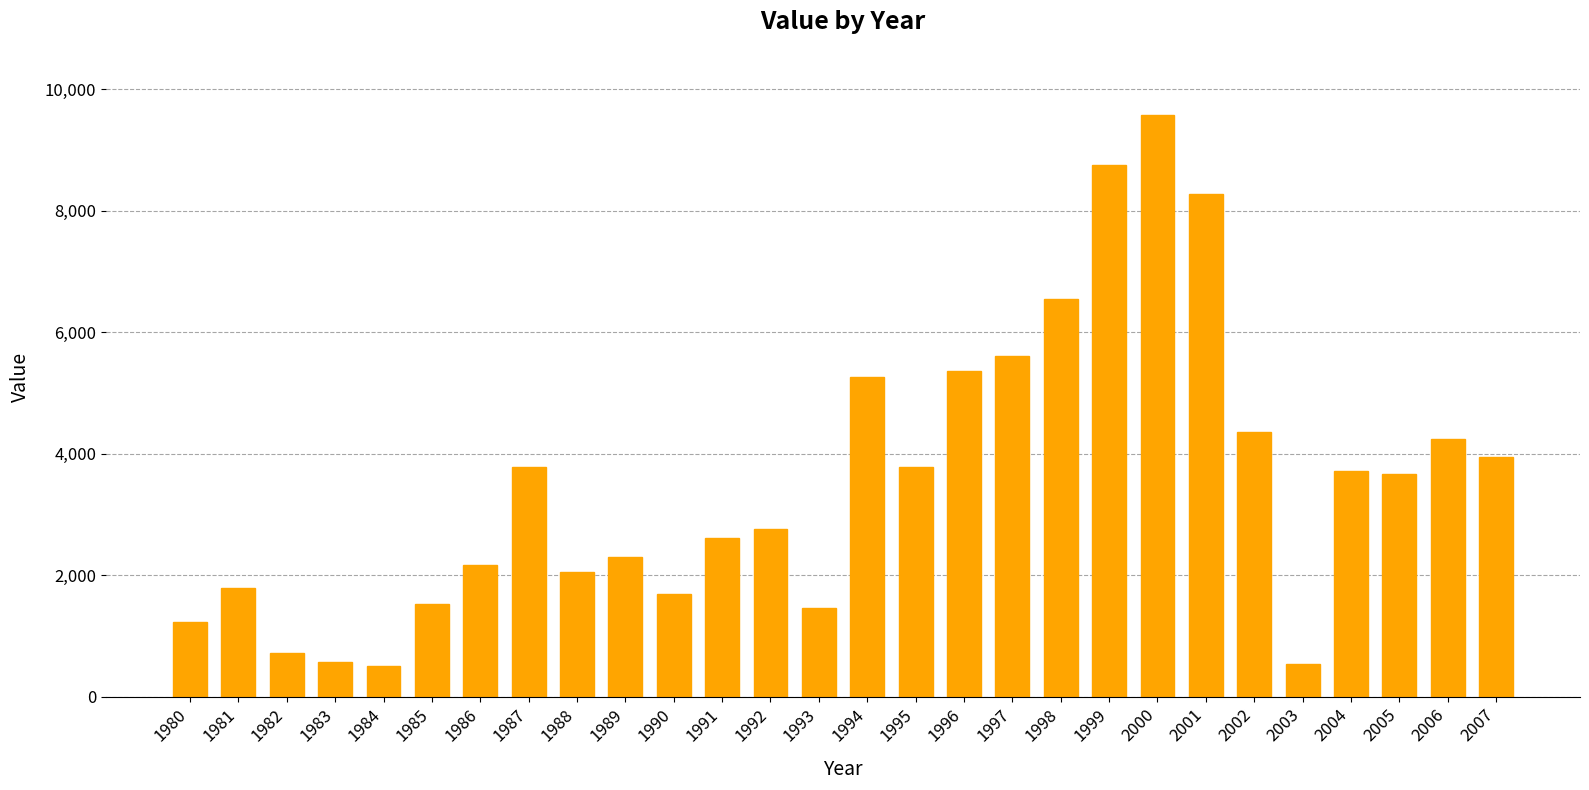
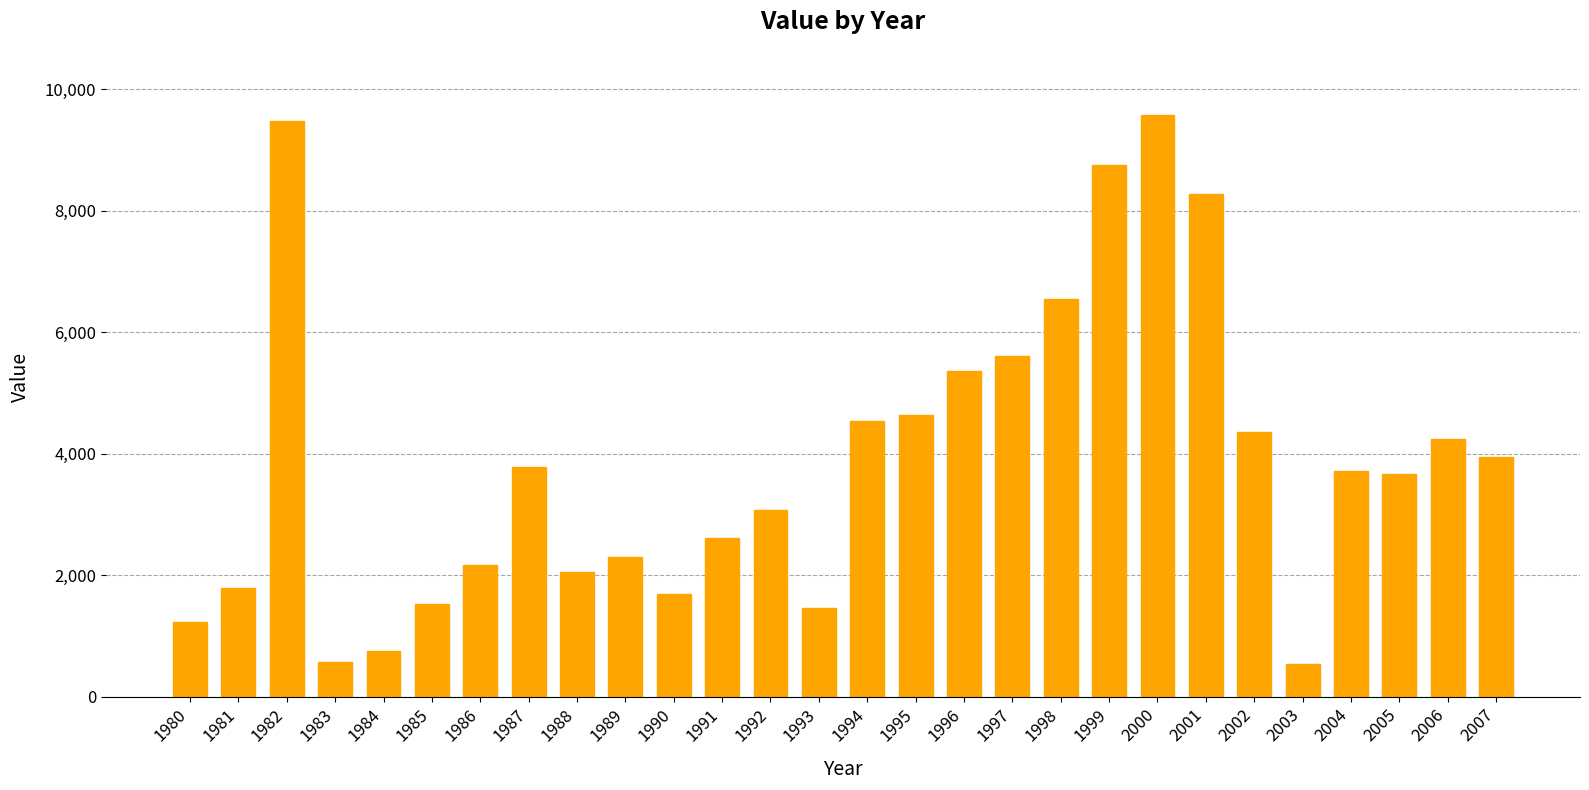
  {
    "1980": "1,200",
    "1981": "1,800",
-   "1982": "700",
+   "1982": "9,500",
    "1983": "600",
-   "1984": "500",
+   "1984": "800",
    "1985": "1,500",
    "1986": "2,200",
    "1987": "3,800",
    "1988": "2,100",
    "1989": "2,300",
    "1990": "1,700",
    "1991": "2,600",
-   "1992": "2,800",
+   "1992": "3,100",
    "1993": "1,500",
-   "1994": "5,300",
-   "1995": "3,800",
+   "1994": "4,500",
+   "1995": "4,600",
    "1996": "5,400",
    "1997": "5,600",
    "1998": "6,600",
    "1999": "8,800",
    "2000": "9,600",
    "2001": "8,300",
    "2002": "4,400",
    "2003": "500",
    "2004": "3,700",
    "2005": "3,700",
    "2006": "4,200",
    "2007": "3,900"
  }
